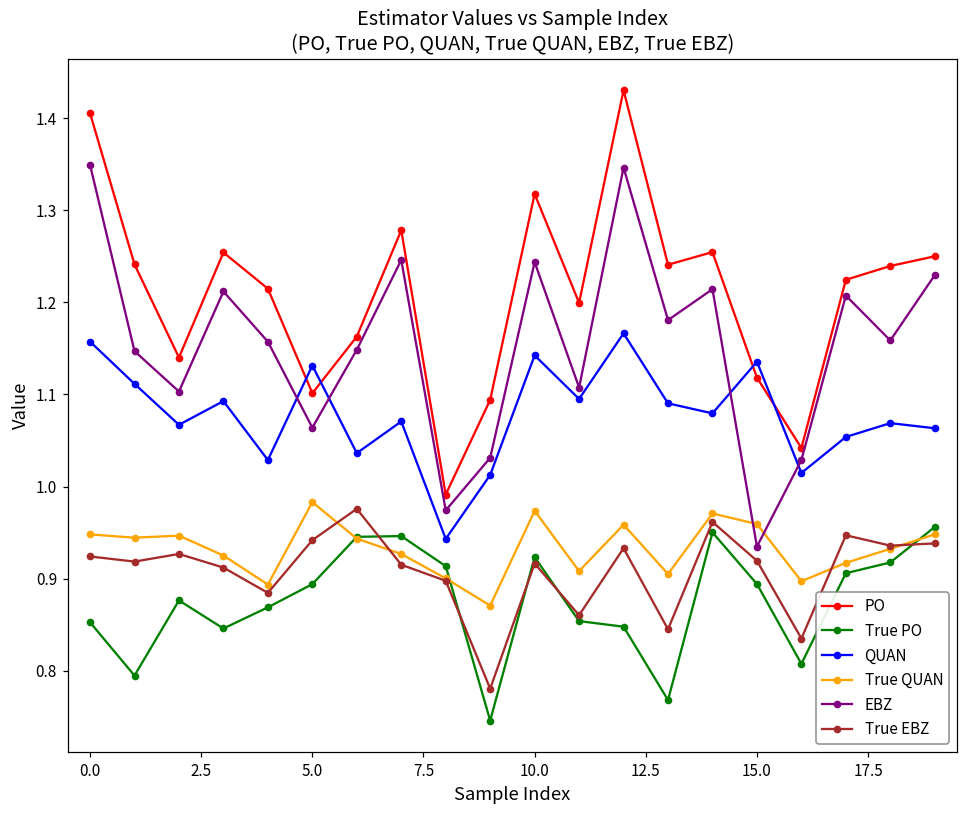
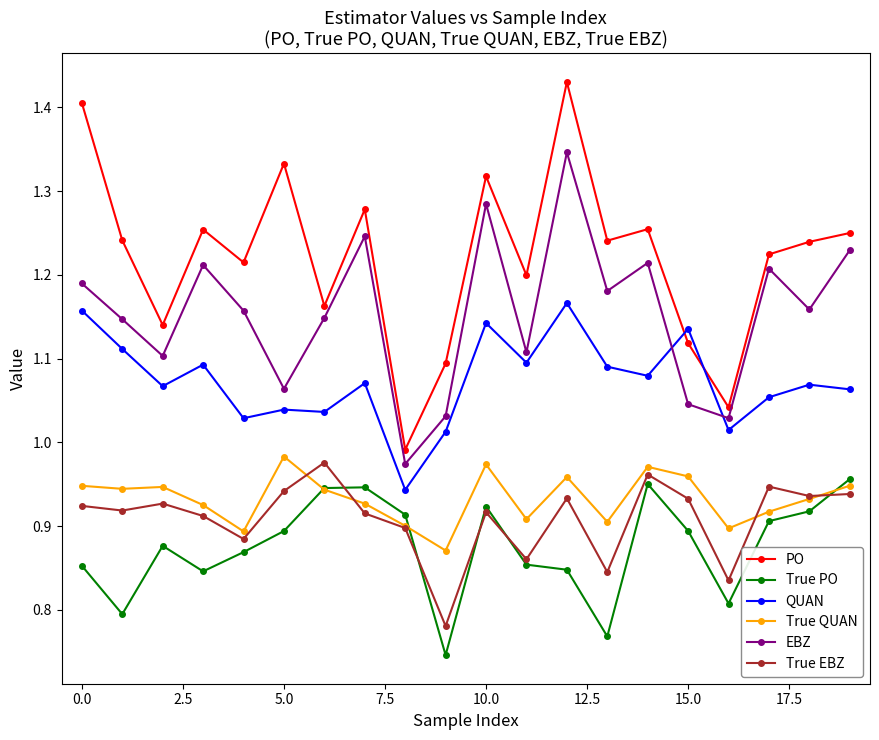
  {
    "PO": {
      "0.0": 1.41,
-     "5.0": 1.10,
+     "5.0": 1.33,
      "10.0": 1.32,
      "15.0": 1.12
    },
    "True PO": {
      "0.0": 0.85,
      "5.0": 0.89,
      "10.0": 0.92,
      "15.0": 0.89
    },
    "QUAN": {
      "0.0": 1.16,
-     "5.0": 1.13,
+     "5.0": 1.04,
      "10.0": 1.14,
      "15.0": 1.14
    },
    "True QUAN": {
      "0.0": 0.95,
      "5.0": 0.98,
      "10.0": 0.97,
      "15.0": 0.96
    },
    "EBZ": {
-     "0.0": 1.35,
+     "0.0": 1.19,
      "5.0": 1.06,
-     "10.0": 1.24,
-     "15.0": 0.93
+     "10.0": 1.28,
+     "15.0": 1.05
    },
    "True EBZ": {
      "0.0": 0.92,
      "5.0": 0.94,
      "10.0": 0.92,
-     "15.0": 0.92
+     "15.0": 0.93
    }
  }
